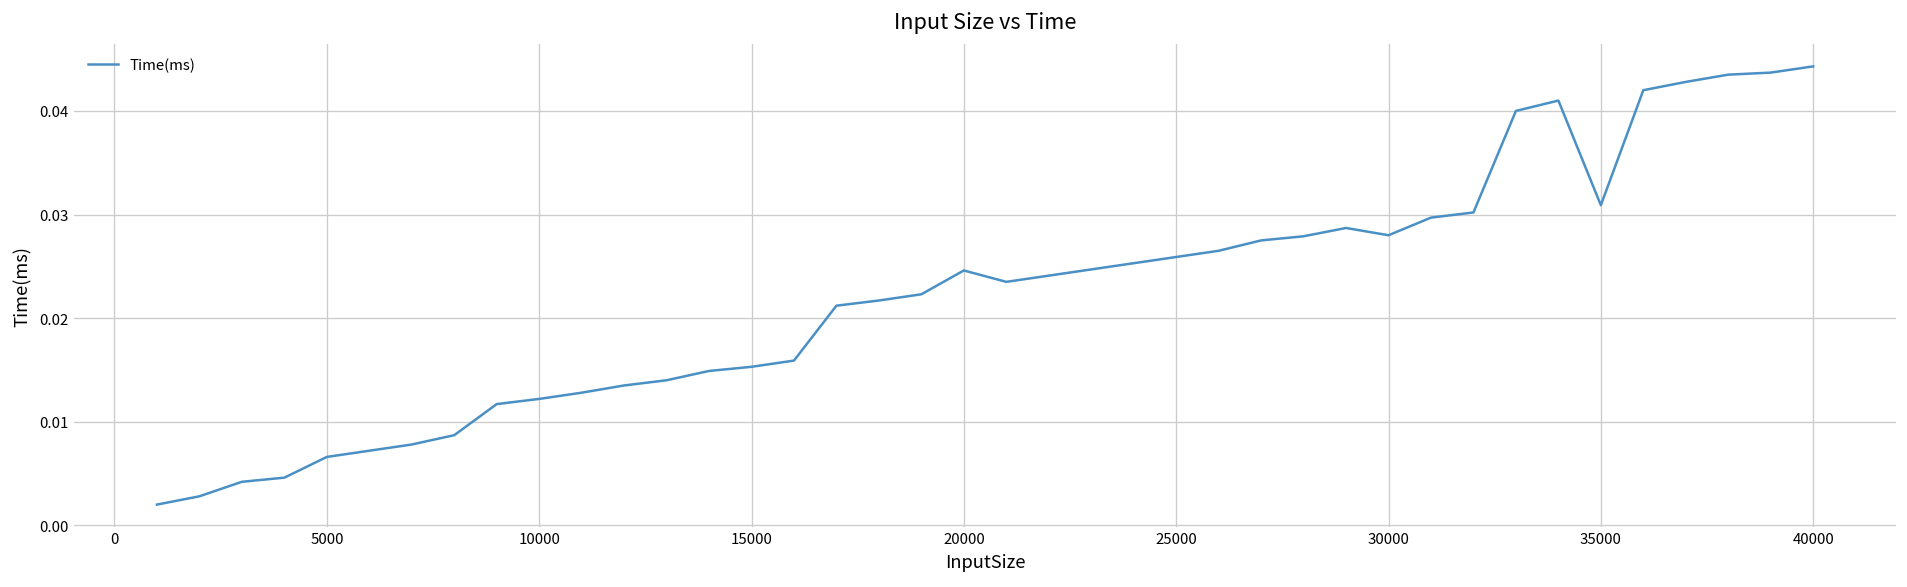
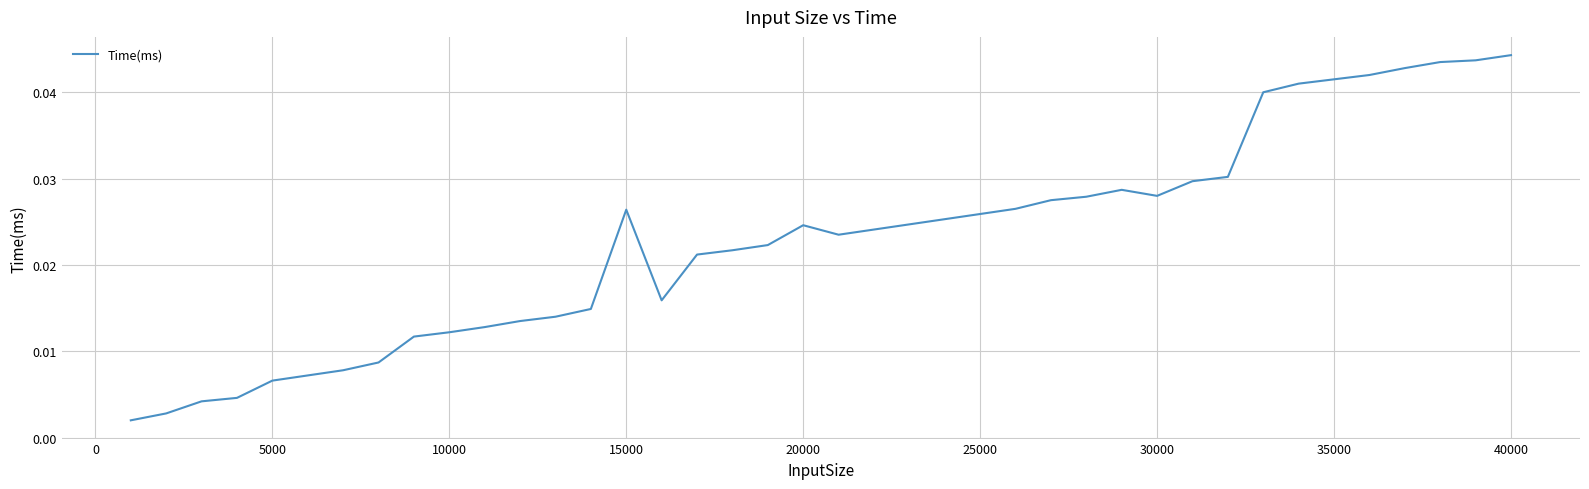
  {
    "5000": 0.007,
    "10000": 0.012,
-   "15000": 0.015,
+   "15000": 0.026,
    "20000": 0.025,
    "25000": 0.026,
    "30000": 0.028,
-   "35000": 0.031,
+   "35000": 0.042,
    "40000": 0.044
  }
